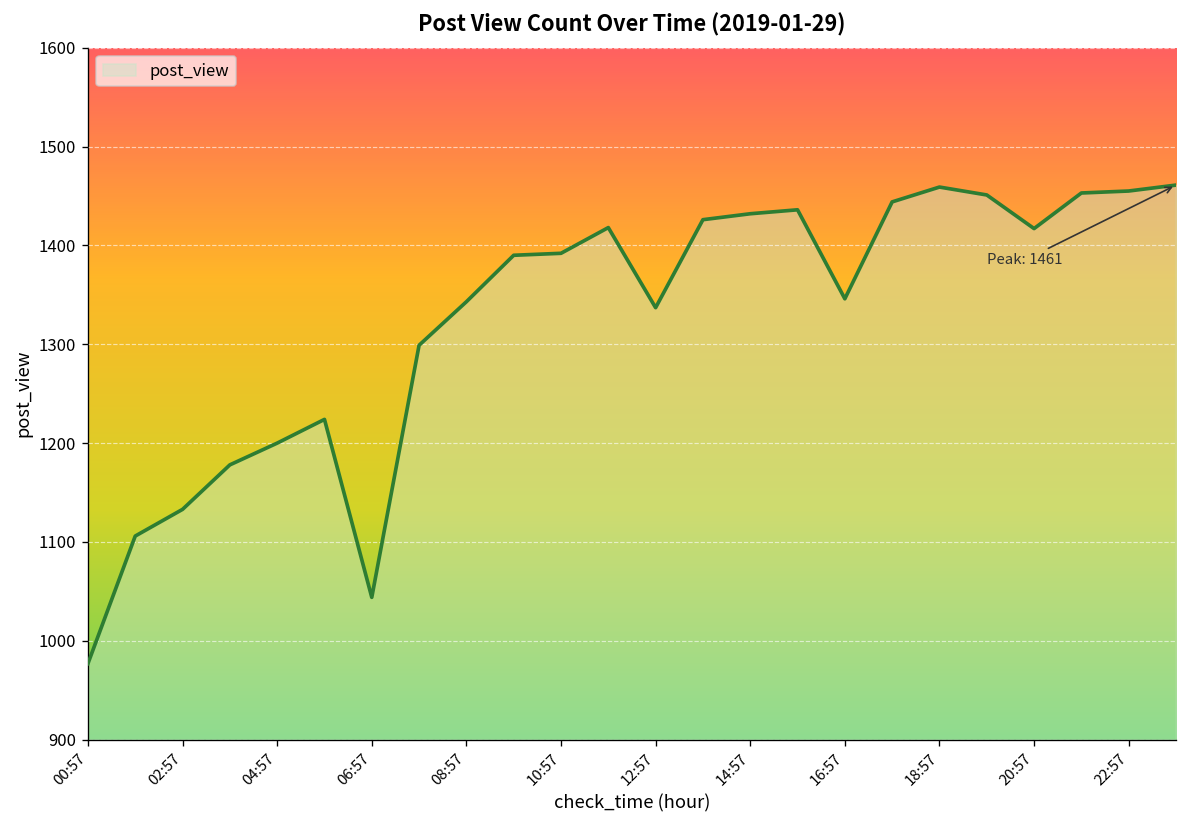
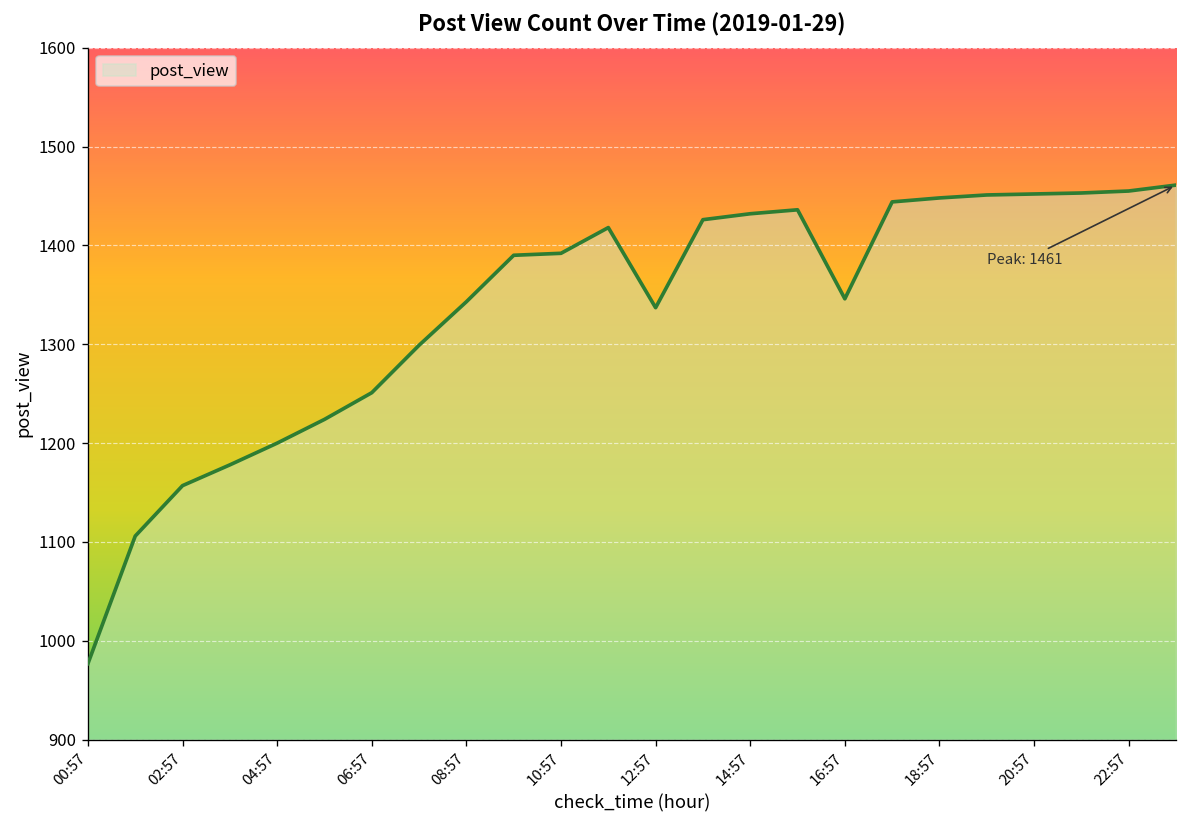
  {
    "00:57": 980,
-   "02:57": 1130,
+   "02:57": 1160,
    "04:57": 1200,
-   "06:57": 1040,
+   "06:57": 1250,
    "08:57": 1340,
    "10:57": 1390,
    "12:57": 1340,
    "14:57": 1430,
    "16:57": 1350,
-   "18:57": 1460,
-   "20:57": 1420
+   "18:57": 1450,
+   "20:57": 1450
  }
